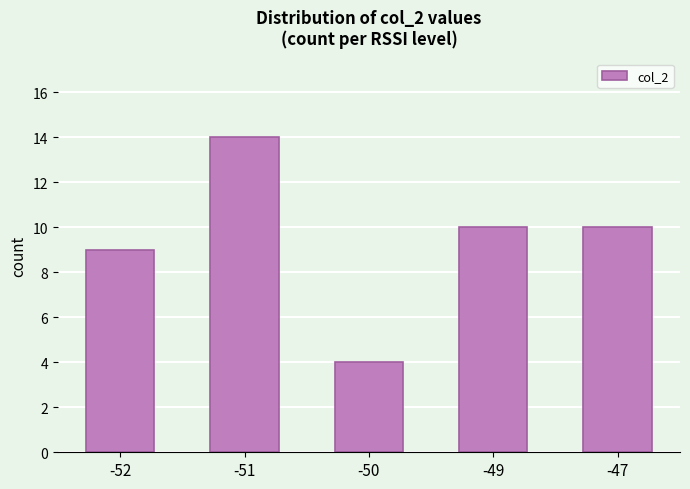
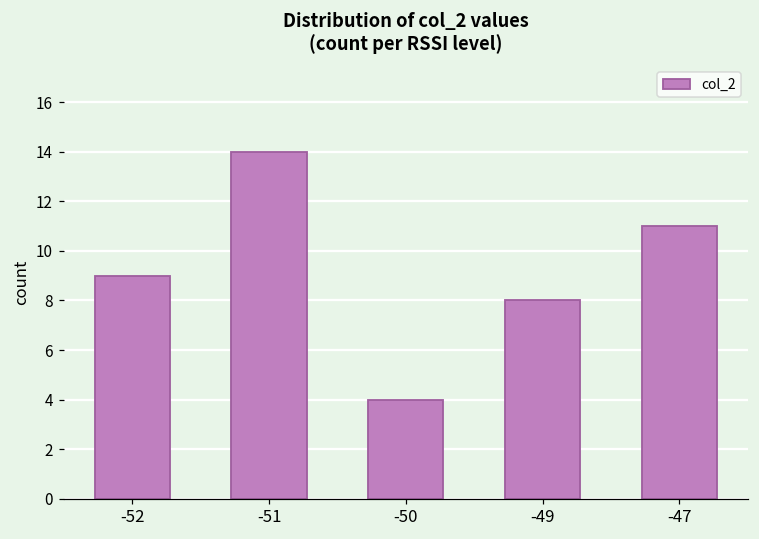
  {
    "-52": 9,
    "-51": 14,
    "-50": 4,
-   "-49": 10,
-   "-47": 10
+   "-49": 8,
+   "-47": 11
  }
